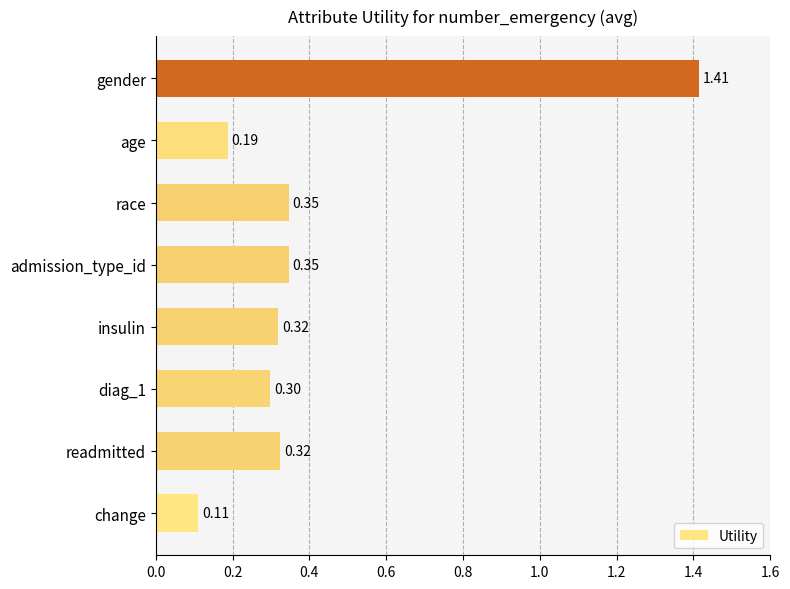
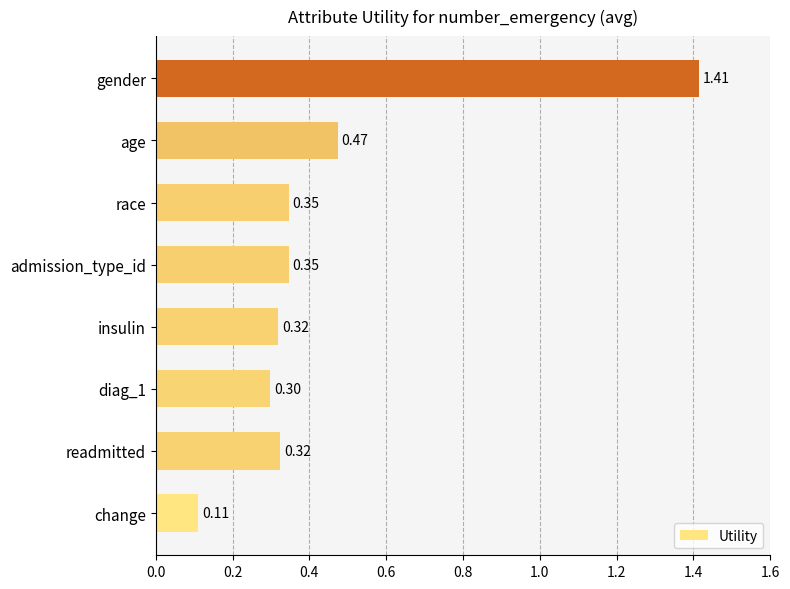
  {
    "gender": 1.41,
-   "age": 0.19,
+   "age": 0.47,
    "race": 0.35,
    "admission_type_id": 0.35,
    "insulin": 0.32,
    "diag_1": 0.30,
    "readmitted": 0.32,
    "change": 0.11
  }
